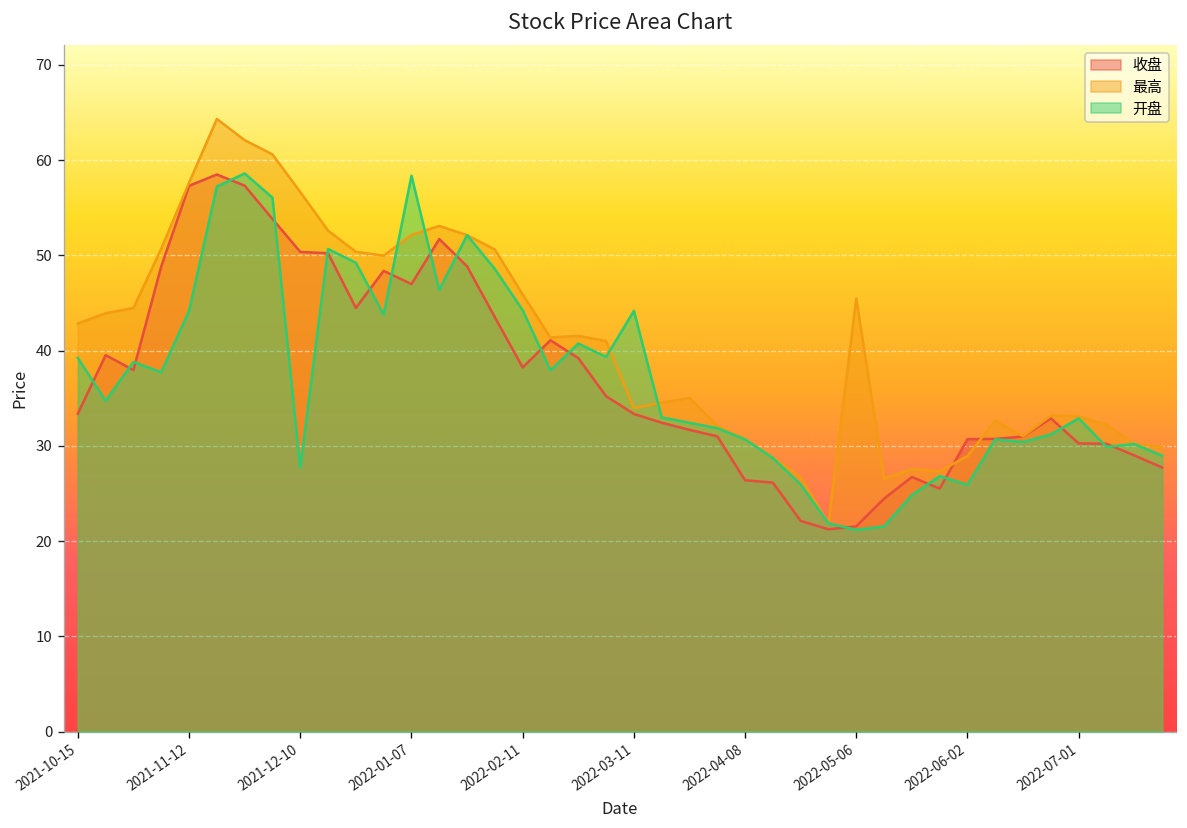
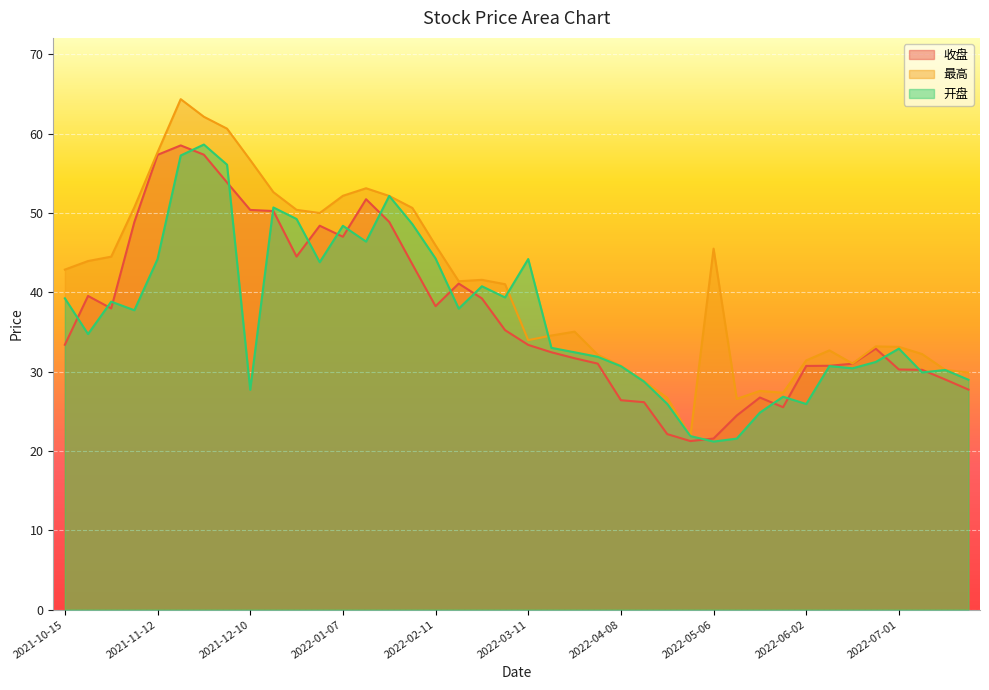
  {
    "收盘": {
      "2021-10-15": 33,
      "2021-11-12": 57,
      "2021-12-10": 50,
      "2022-01-07": 47,
      "2022-02-11": 38,
      "2022-03-11": 33,
      "2022-04-08": 26,
      "2022-05-06": 22,
      "2022-06-02": 31,
      "2022-07-01": 30
    },
    "最高": {
      "2021-10-15": 43,
      "2021-11-12": 58,
      "2021-12-10": 57,
      "2022-01-07": 52,
      "2022-02-11": 46,
      "2022-03-11": 34,
      "2022-05-06": 45,
-     "2022-06-02": 29
+     "2022-06-02": 31
    },
    "开盘": {
      "2021-10-15": 39,
      "2021-11-12": 44,
      "2021-12-10": 28,
-     "2022-01-07": 58,
+     "2022-01-07": 48,
      "2022-02-11": 44,
      "2022-03-11": 44,
      "2022-05-06": 21,
      "2022-06-02": 26
    }
  }
